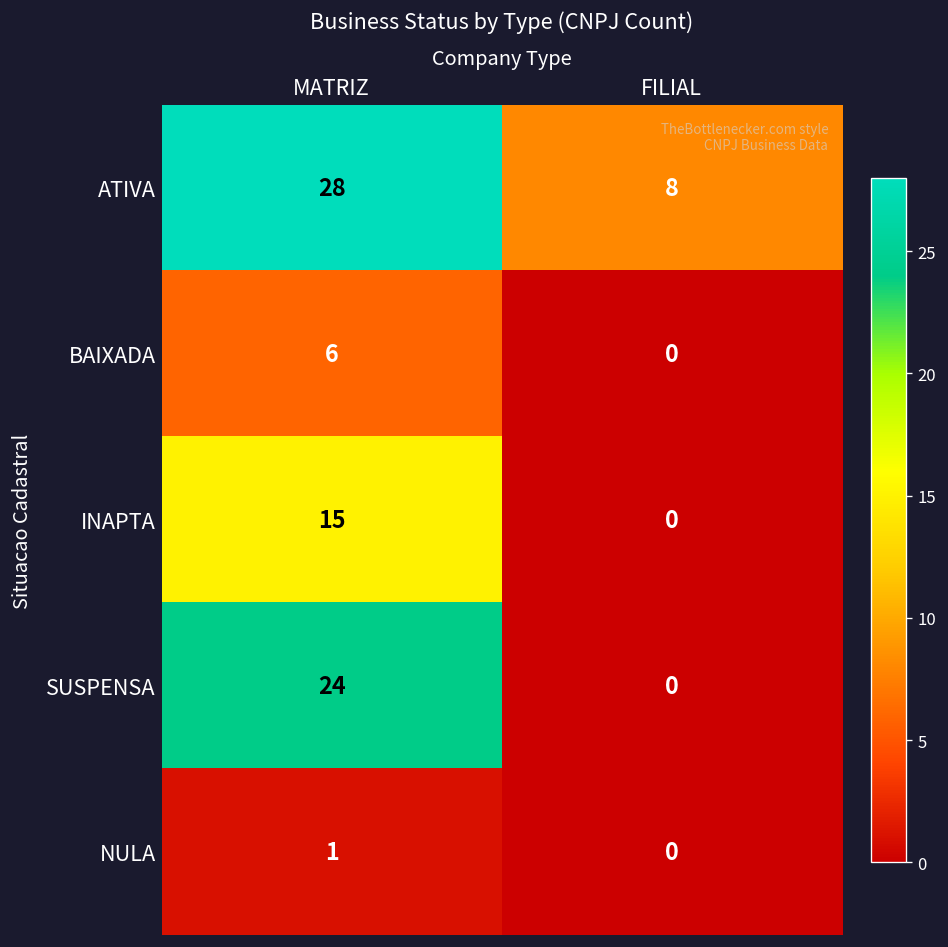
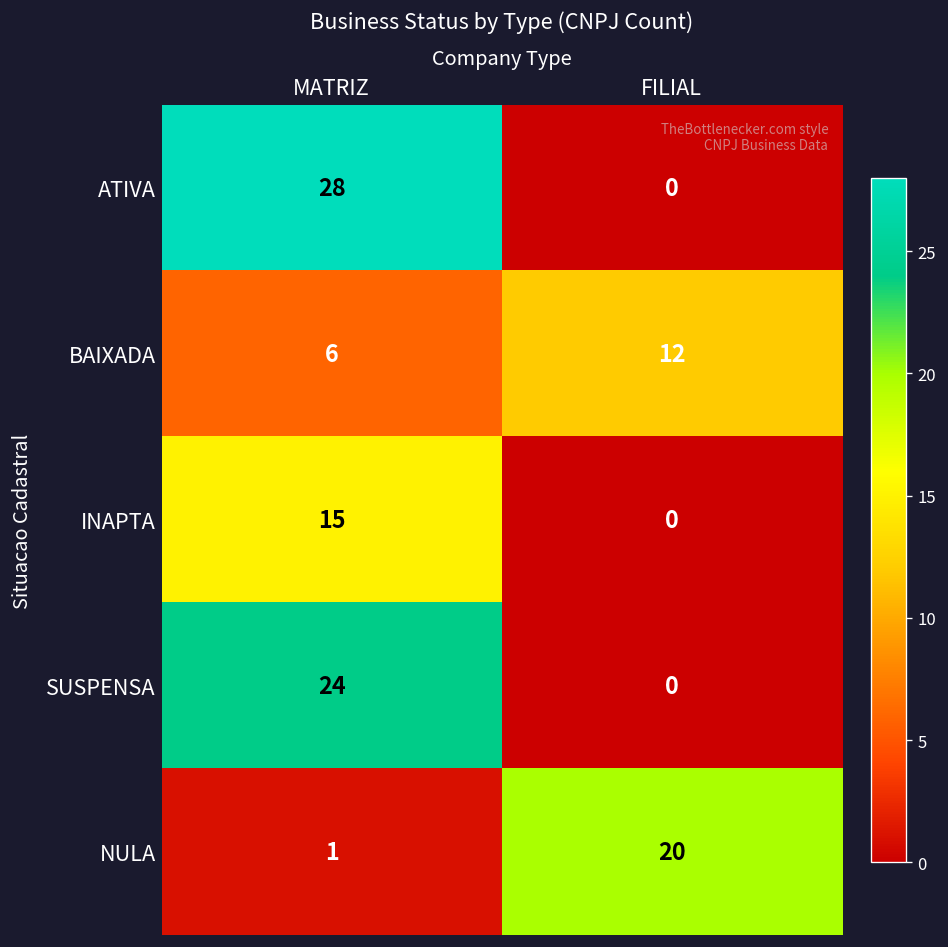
  {
    "ATIVA": {
      "MATRIZ": 28,
-     "FILIAL": 8
+     "FILIAL": 0
    },
    "BAIXADA": {
      "MATRIZ": 6,
-     "FILIAL": 0
+     "FILIAL": 12
    },
    "INAPTA": {
      "MATRIZ": 15,
      "FILIAL": 0
    },
    "SUSPENSA": {
      "MATRIZ": 24,
      "FILIAL": 0
    },
    "NULA": {
      "MATRIZ": 1,
-     "FILIAL": 0
+     "FILIAL": 20
    }
  }
